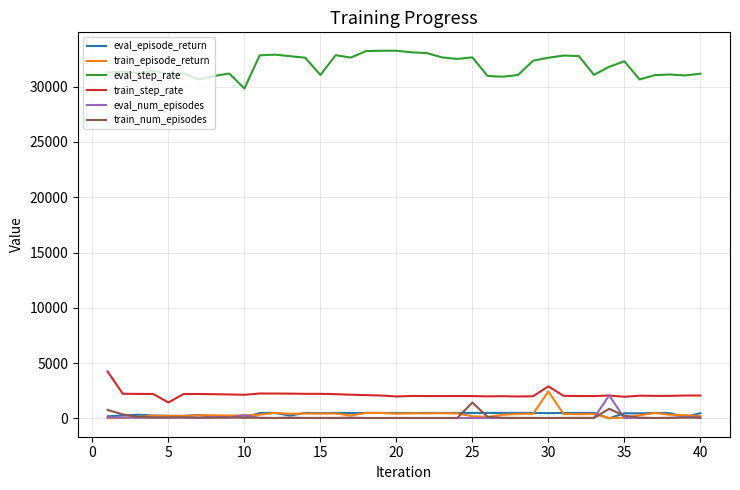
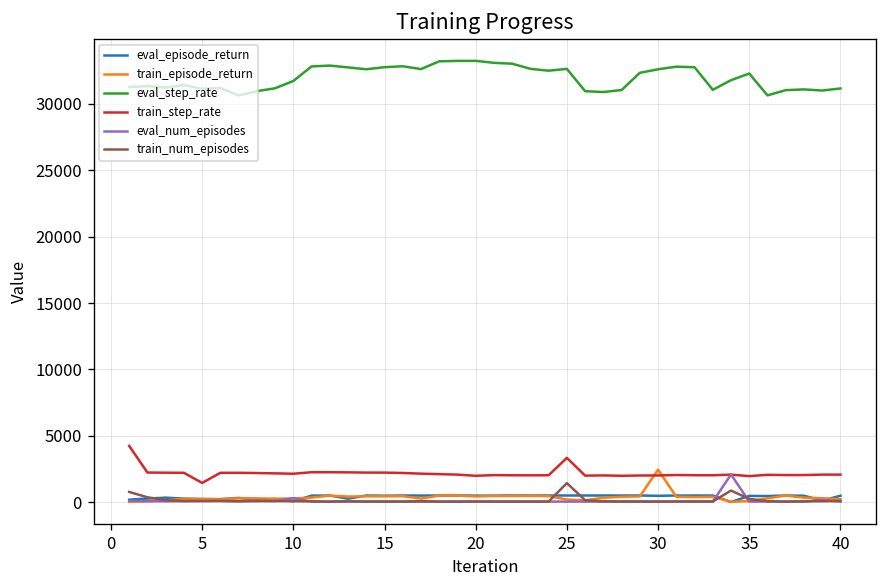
  {
    "eval_episode_return": {
      "25": 500,
      "30": 500,
      "40": 500
    },
    "train_episode_return": {
      "30": 2400
    },
    "eval_step_rate": {
-     "10": 29800,
-     "15": 31100,
+     "10": 31700,
+     "15": 32800,
      "20": 33200,
      "25": 32600,
      "30": 32600,
      "35": 32300,
      "40": 31200
    },
    "train_step_rate": {
      "5": 1400,
      "10": 2100,
      "15": 2200,
      "20": 2000,
-     "25": 2000,
-     "30": 2900,
+     "25": 3300,
+     "30": 2000,
      "35": 2000,
      "40": 2100
    },
    "train_num_episodes": {
      "25": 1400
    }
  }
